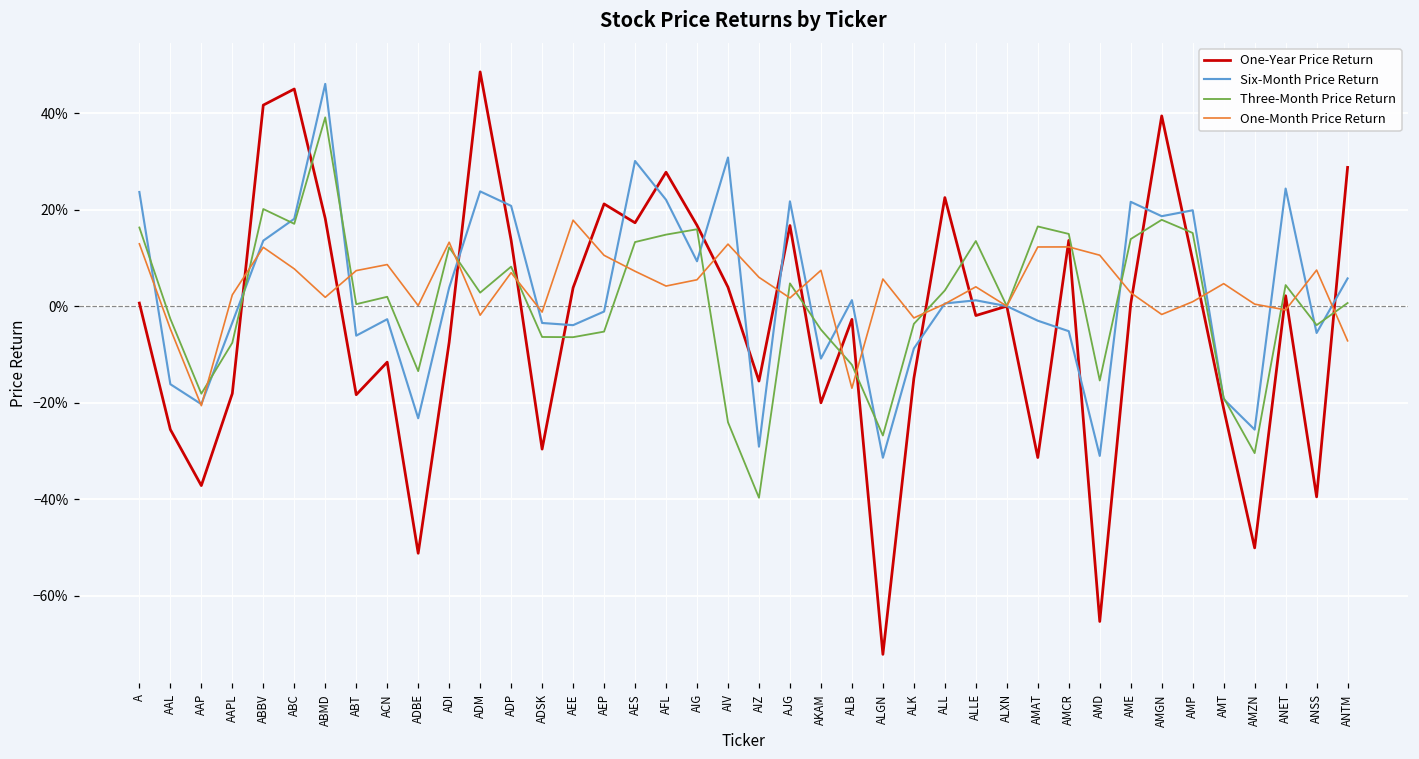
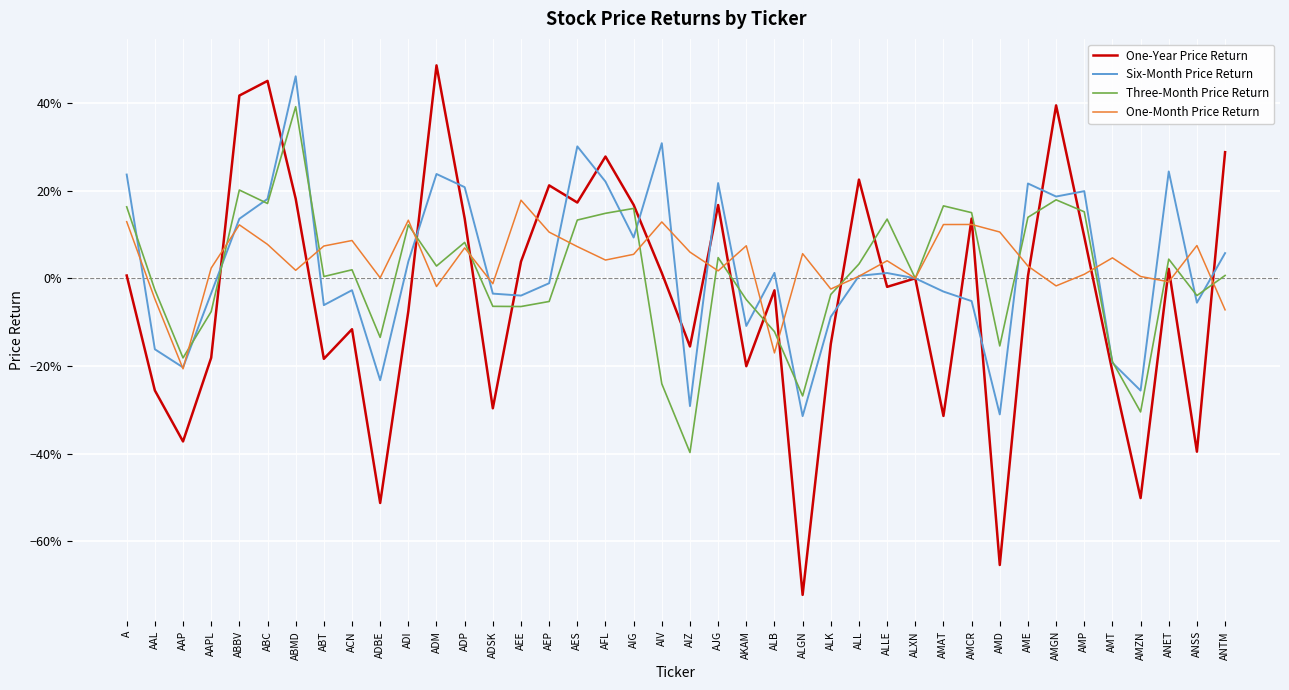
  {
    "One-Year Price Return": {
      "A": "1%",
      "AAL": "-26%",
      "AAP": "-37%",
      "AAPL": "-18%",
      "ABBV": "42%",
      "ABC": "45%",
      "ABMD": "18%",
      "ABT": "-18%",
      "ACN": "-12%",
      "ADBE": "-51%",
      "ADI": "-7%",
      "ADM": "49%",
      "ADP": "14%",
      "ADSK": "-30%",
      "AEE": "4%",
      "AEP": "21%",
      "AES": "17%",
      "AFL": "28%",
      "AIG": "17%",
-     "AIV": "4%",
+     "AIV": "1%",
      "AIZ": "-16%",
      "AJG": "17%",
      "AKAM": "-20%",
      "ALB": "-3%",
      "ALGN": "-72%",
      "ALK": "-15%",
      "ALL": "23%",
      "ALLE": "-2%",
      "AMAT": "-31%",
      "AMCR": "14%",
      "AMD": "-65%",
      "AME": "0%",
      "AMGN": "39%",
      "AMP": "9%",
      "AMT": "-21%",
      "AMZN": "-50%",
      "ANET": "2%",
      "ANSS": "-40%",
      "ANTM": "29%"
    },
    "Six-Month Price Return": {
      "A": "24%",
      "AAL": "-16%",
      "AAPL": "-3%",
      "ABBV": "14%",
      "ABC": "18%",
      "ABMD": "46%",
      "ABT": "-6%",
      "ACN": "-3%",
      "ADBE": "-23%",
      "ADI": "4%",
      "ADM": "24%",
      "ADP": "21%",
      "ADSK": "-3%",
      "AEE": "-4%",
      "AEP": "-1%",
      "AES": "30%",
      "AFL": "22%",
      "AIG": "9%",
      "AIV": "31%",
      "AIZ": "-29%",
      "AJG": "22%",
      "AKAM": "-11%",
      "ALB": "1%",
      "ALGN": "-31%",
      "ALK": "-9%",
      "ALLE": "1%",
      "AMAT": "-3%",
      "AMCR": "-5%",
      "AMD": "-31%",
      "AME": "22%",
      "AMGN": "19%",
      "AMP": "20%",
      "AMZN": "-26%",
      "ANET": "24%",
      "ANSS": "-6%",
      "ANTM": "6%"
    },
    "Three-Month Price Return": {
      "A": "16%",
      "AAL": "-3%",
      "AAP": "-18%",
      "AAPL": "-8%",
      "ABBV": "20%",
      "ABC": "17%",
      "ABMD": "39%",
      "ABT": "0%",
      "ACN": "2%",
      "ADBE": "-13%",
      "ADI": "12%",
      "ADM": "3%",
      "ADP": "8%",
      "ADSK": "-6%",
      "AEE": "-6%",
      "AEP": "-5%",
      "AES": "13%",
      "AFL": "15%",
      "AIG": "16%",
      "AIV": "-24%",
      "AIZ": "-40%",
      "AJG": "5%",
      "AKAM": "-5%",
      "ALB": "-12%",
      "ALGN": "-27%",
      "ALK": "-4%",
      "ALL": "3%",
      "ALLE": "13%",
      "AMAT": "17%",
      "AMCR": "15%",
      "AMD": "-15%",
      "AME": "14%",
      "AMGN": "18%",
      "AMP": "15%",
      "AMZN": "-30%",
      "ANET": "4%",
      "ANSS": "-4%",
      "ANTM": "1%"
    },
    "One-Month Price Return": {
      "A": "13%",
      "AAL": "-5%",
      "AAPL": "2%",
      "ABBV": "12%",
      "ABC": "8%",
      "ABMD": "2%",
      "ABT": "7%",
      "ACN": "9%",
      "ADBE": "0%",
      "ADI": "13%",
      "ADM": "-2%",
      "ADP": "7%",
      "ADSK": "-1%",
      "AEE": "18%",
      "AEP": "11%",
      "AES": "7%",
      "AFL": "4%",
      "AIG": "5%",
      "AIV": "13%",
      "AIZ": "6%",
      "AJG": "2%",
      "AKAM": "7%",
      "ALB": "-17%",
      "ALGN": "6%",
      "ALK": "-2%",
      "ALLE": "4%",
      "AMAT": "12%",
      "AMCR": "12%",
      "AMD": "11%",
      "AME": "3%",
      "AMGN": "-2%",
      "AMP": "1%",
      "AMT": "5%",
      "AMZN": "0%",
      "ANET": "-1%",
      "ANSS": "7%",
      "ANTM": "-7%"
    }
  }
